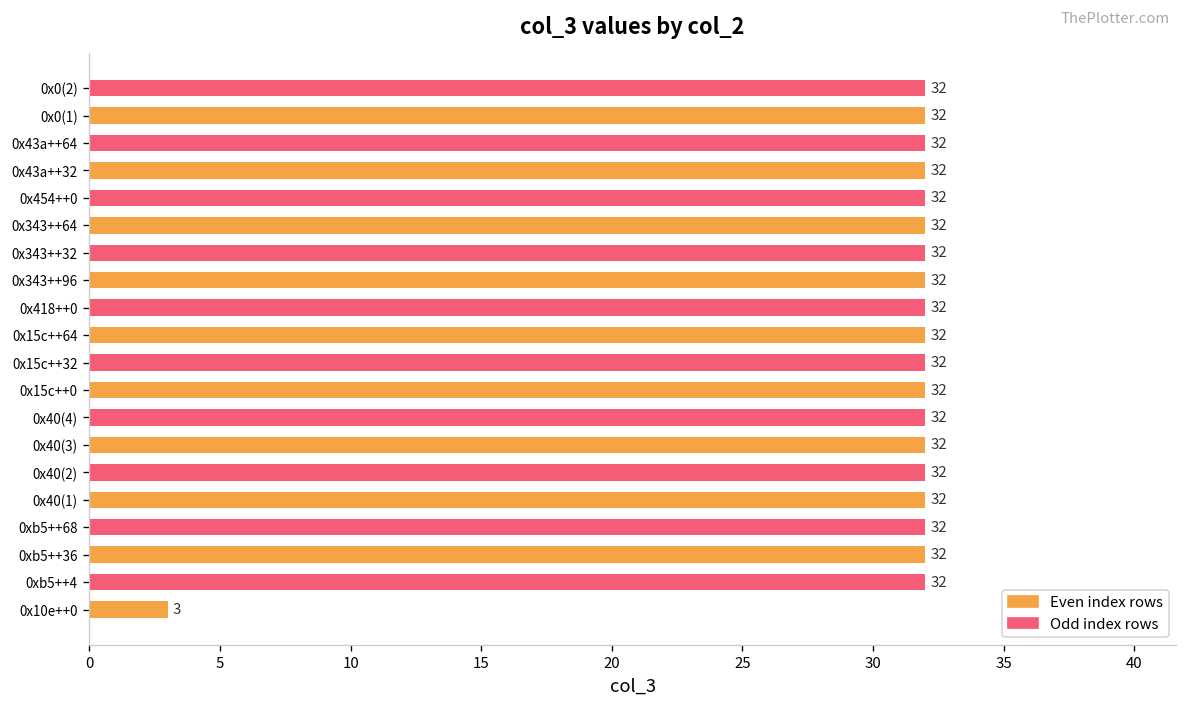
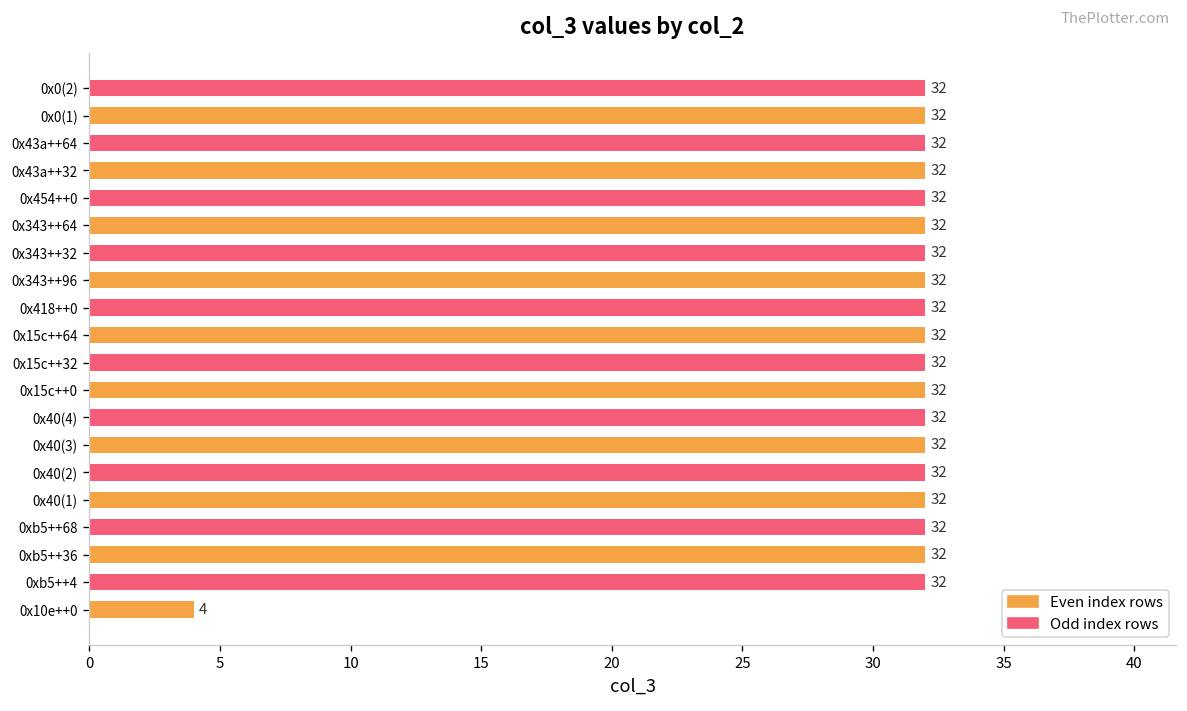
  {
    "0x0(2)": 32,
    "0x0(1)": 32,
    "0x43a++64": 32,
    "0x43a++32": 32,
    "0x454++0": 32,
    "0x343++64": 32,
    "0x343++32": 32,
    "0x343++96": 32,
    "0x418++0": 32,
    "0x15c++64": 32,
    "0x15c++32": 32,
    "0x15c++0": 32,
    "0x40(4)": 32,
    "0x40(3)": 32,
    "0x40(2)": 32,
    "0x40(1)": 32,
    "0xb5++68": 32,
    "0xb5++36": 32,
    "0xb5++4": 32,
-   "0x10e++0": 3
+   "0x10e++0": 4
  }
